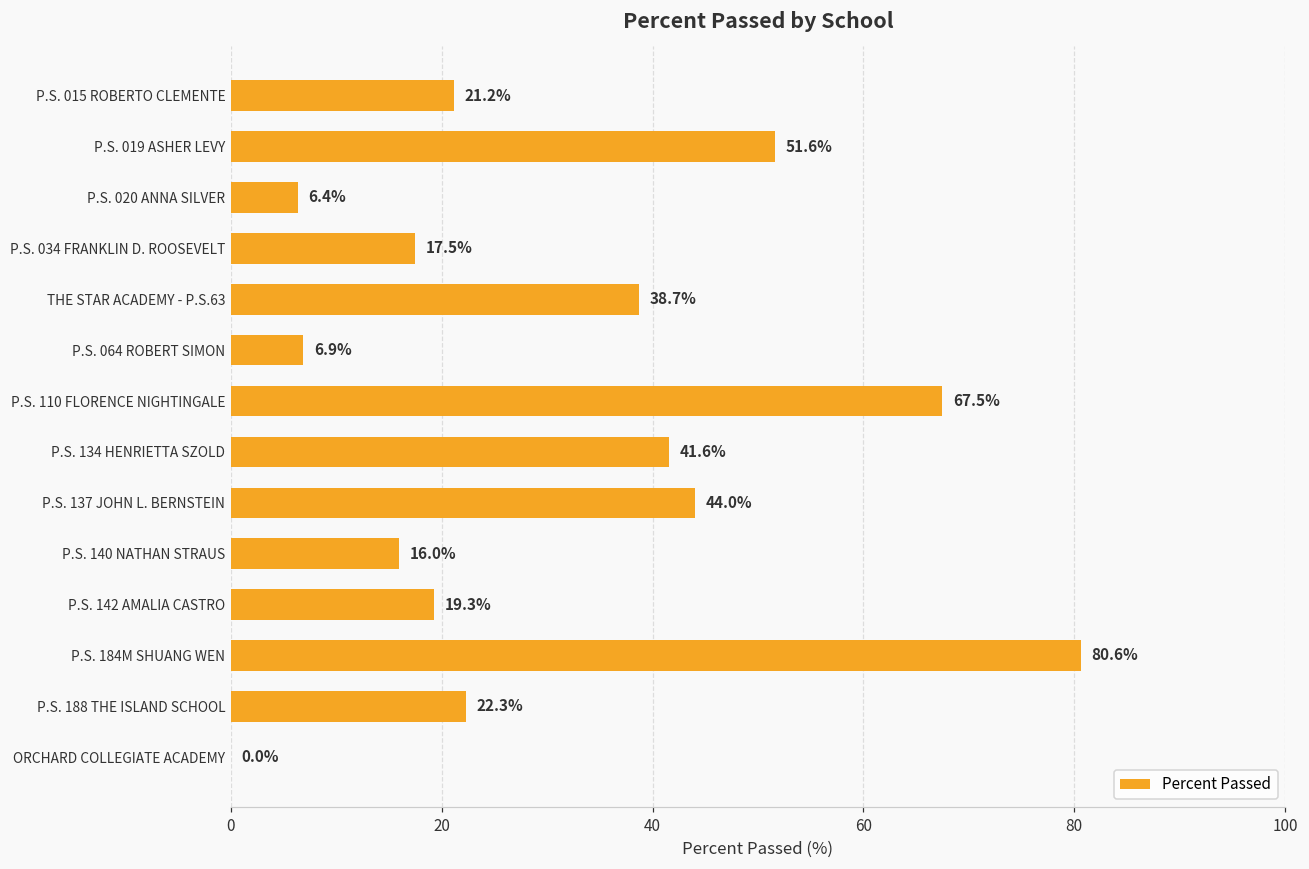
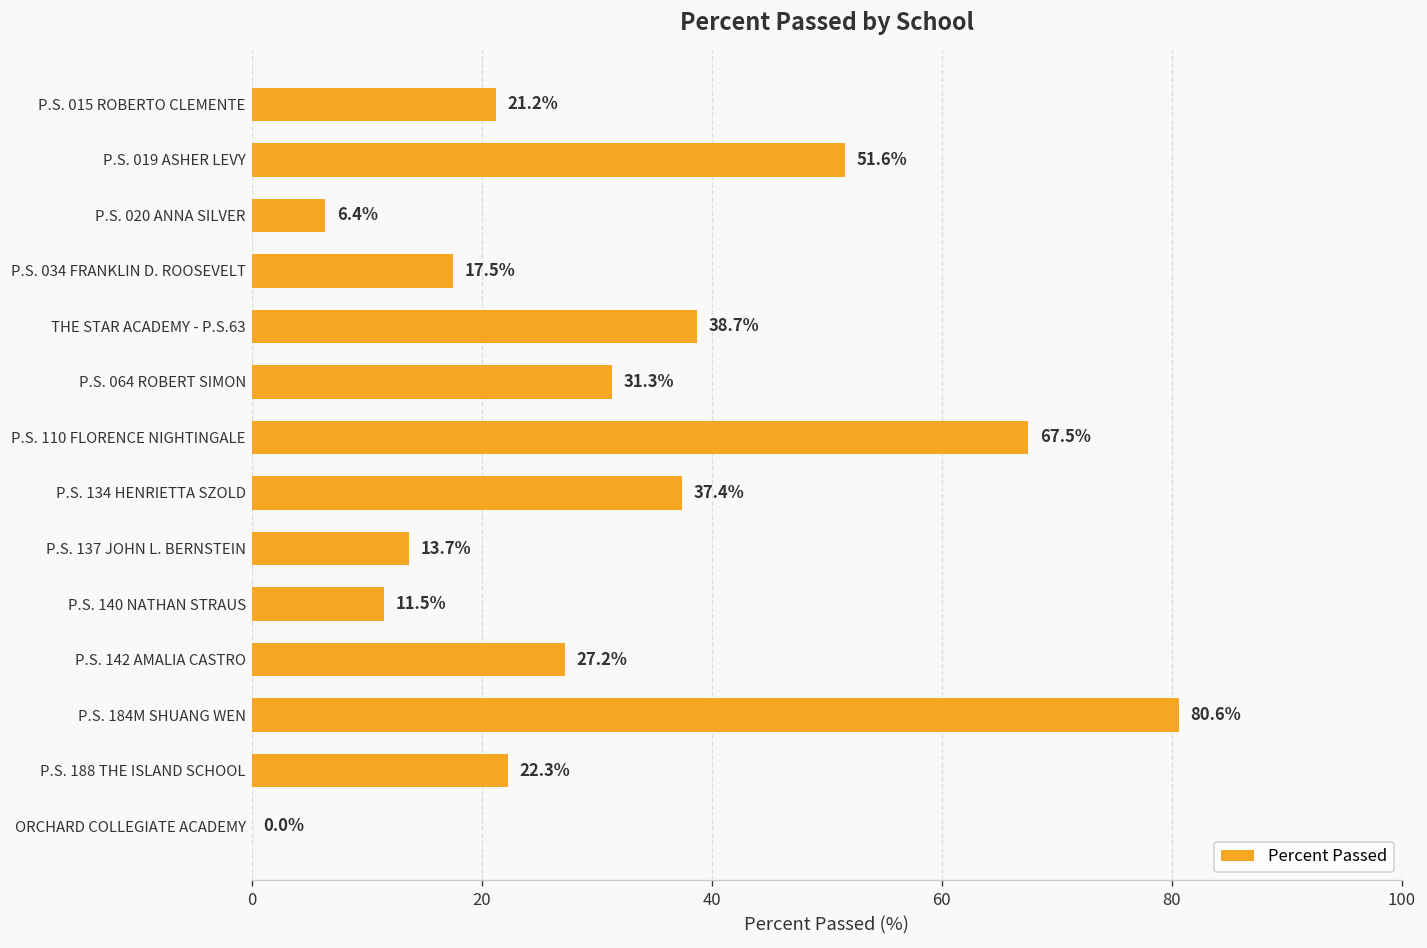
  {
    "P.S. 015 ROBERTO CLEMENTE": "21.2%",
    "P.S. 019 ASHER LEVY": "51.6%",
    "P.S. 020 ANNA SILVER": "6.4%",
    "P.S. 034 FRANKLIN D. ROOSEVELT": "17.5%",
    "THE STAR ACADEMY - P.S.63": "38.7%",
-   "P.S. 064 ROBERT SIMON": "6.9%",
+   "P.S. 064 ROBERT SIMON": "31.3%",
    "P.S. 110 FLORENCE NIGHTINGALE": "67.5%",
-   "P.S. 134 HENRIETTA SZOLD": "41.6%",
-   "P.S. 137 JOHN L. BERNSTEIN": "44.0%",
-   "P.S. 140 NATHAN STRAUS": "16.0%",
-   "P.S. 142 AMALIA CASTRO": "19.3%",
+   "P.S. 134 HENRIETTA SZOLD": "37.4%",
+   "P.S. 137 JOHN L. BERNSTEIN": "13.7%",
+   "P.S. 140 NATHAN STRAUS": "11.5%",
+   "P.S. 142 AMALIA CASTRO": "27.2%",
    "P.S. 184M SHUANG WEN": "80.6%",
    "P.S. 188 THE ISLAND SCHOOL": "22.3%",
    "ORCHARD COLLEGIATE ACADEMY": "0.0%"
  }
